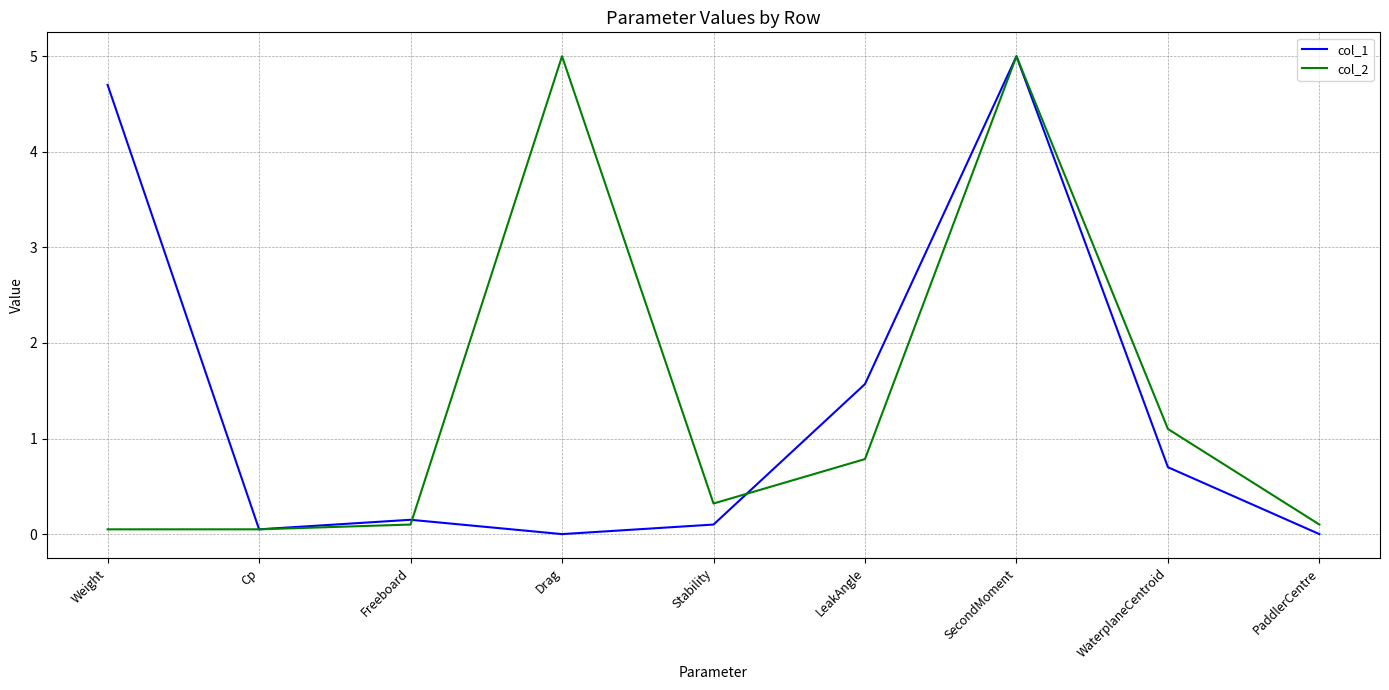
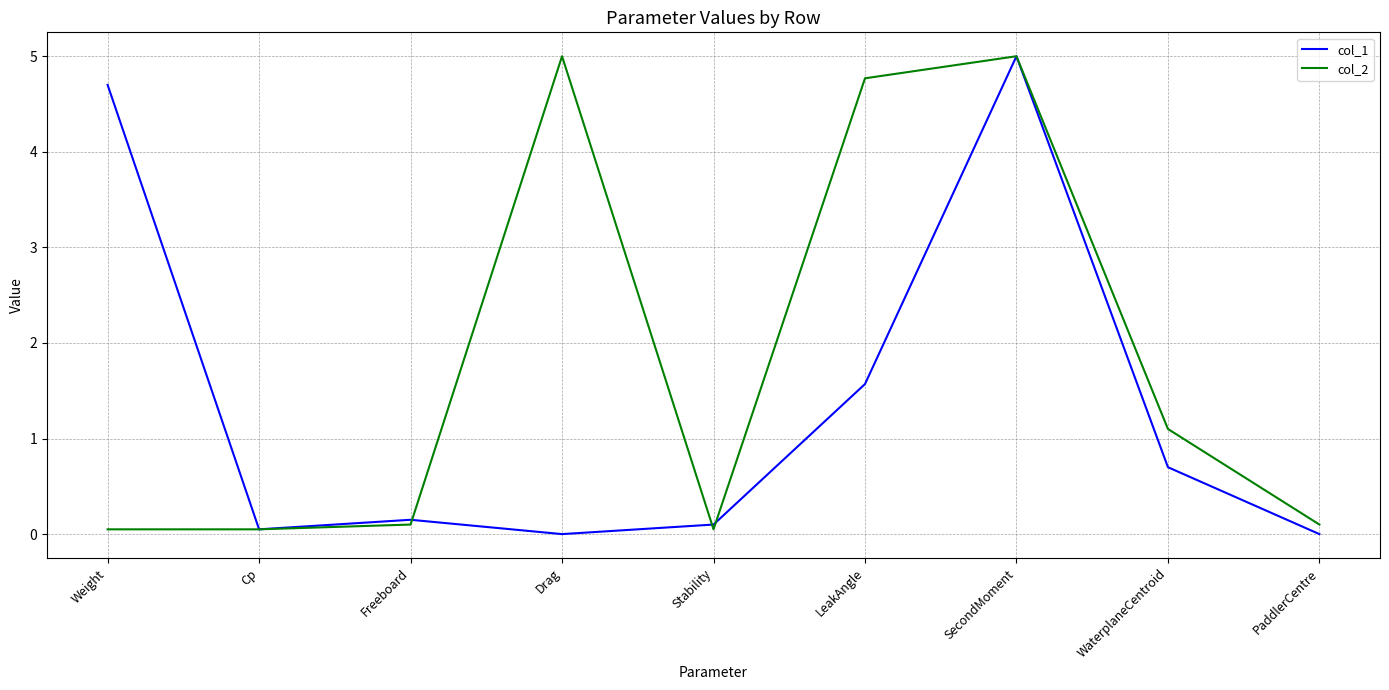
  {
    "col_1": {
      "Weight": 4.7,
      "Freeboard": 0.2,
      "Drag": 0.0,
      "Stability": 0.1,
      "LeakAngle": 1.6,
      "WaterplaneCentroid": 0.7,
      "PaddlerCentre": 0.0
    },
    "col_2": {
      "Weight": 0.1,
      "Freeboard": 0.1,
      "Drag": 5.0,
-     "Stability": 0.3,
-     "LeakAngle": 0.8,
+     "Stability": 0.1,
+     "LeakAngle": 4.8,
      "WaterplaneCentroid": 1.1,
      "PaddlerCentre": 0.1
    }
  }
